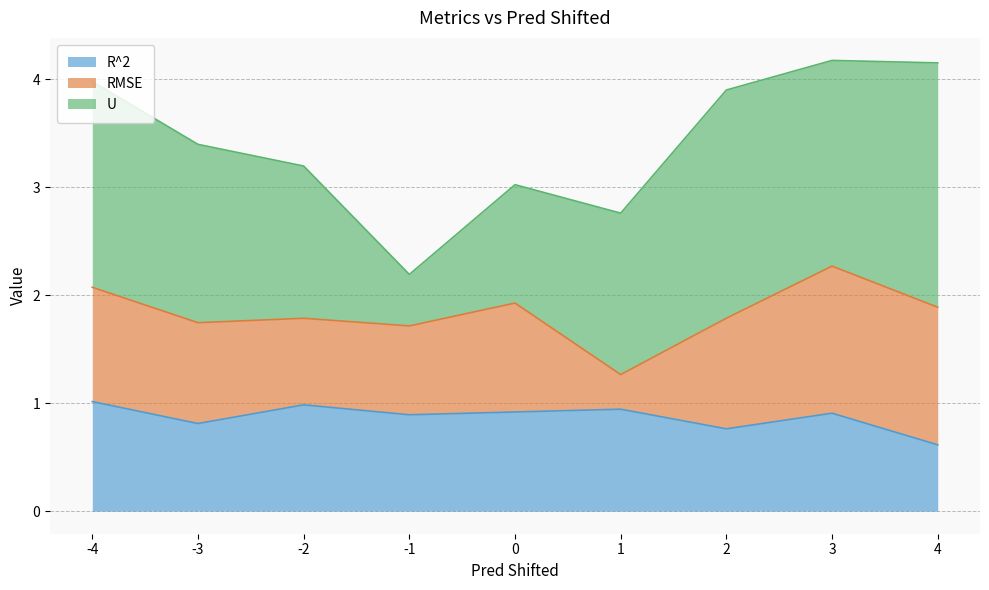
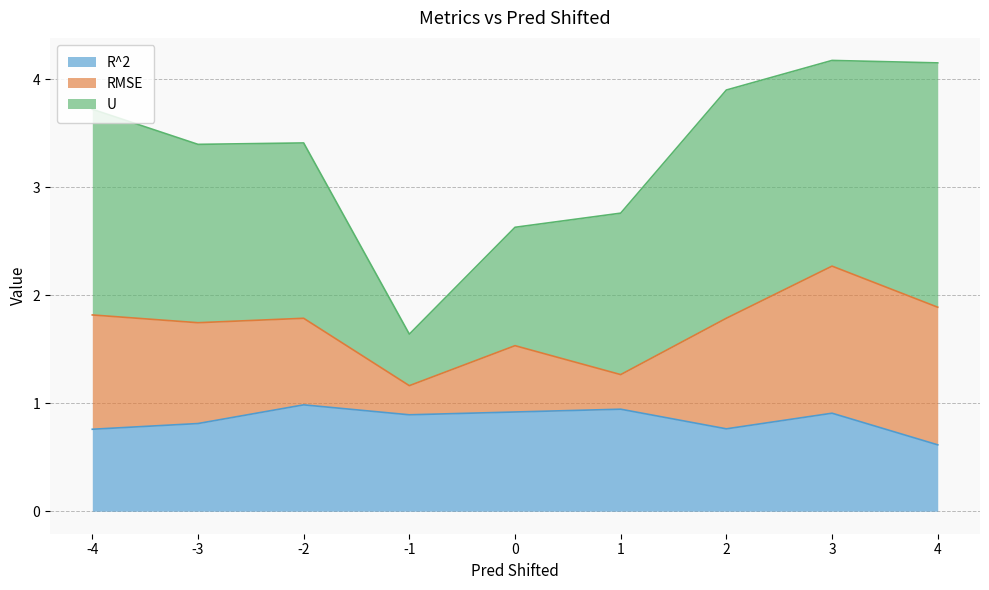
  {
    "R^2": {
-     "-4": 1.01,
+     "-4": 0.76,
      "-3": 0.81,
      "-2": 0.98,
      "-1": 0.89,
      "0": 0.92,
      "1": 0.94,
      "2": 0.76,
      "3": 0.91,
      "4": 0.61
    },
    "RMSE": {
      "-4": 1.06,
      "-3": 0.93,
      "-2": 0.80,
-     "-1": 0.82,
-     "0": 1.01,
+     "-1": 0.27,
+     "0": 0.61,
      "1": 0.32,
      "2": 1.02,
      "3": 1.36,
      "4": 1.27
    },
    "U": {
      "-3": 1.65,
-     "-2": 1.41,
+     "-2": 1.62,
      "-1": 0.48,
      "0": 1.10,
      "1": 1.50,
      "2": 2.11,
      "3": 1.91,
      "4": 2.26
    }
  }
